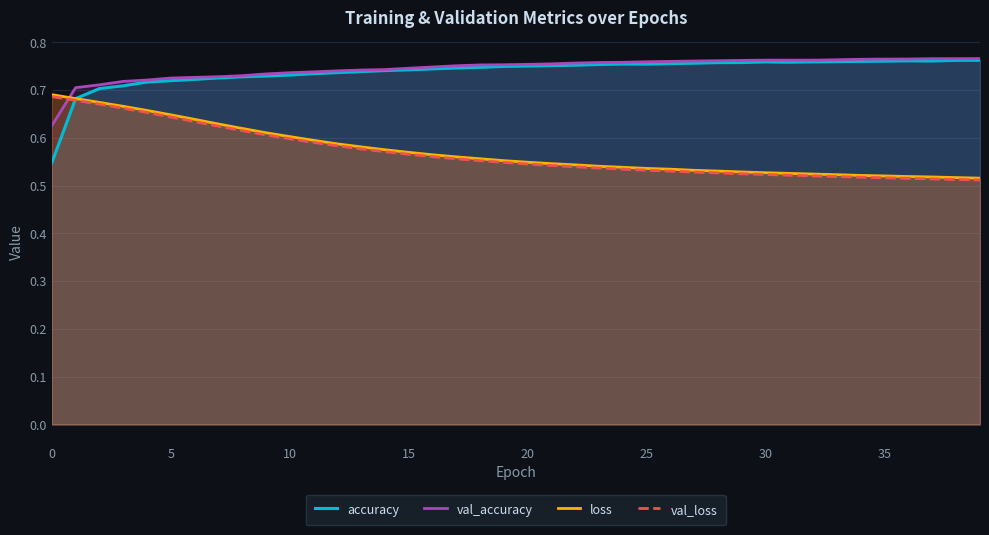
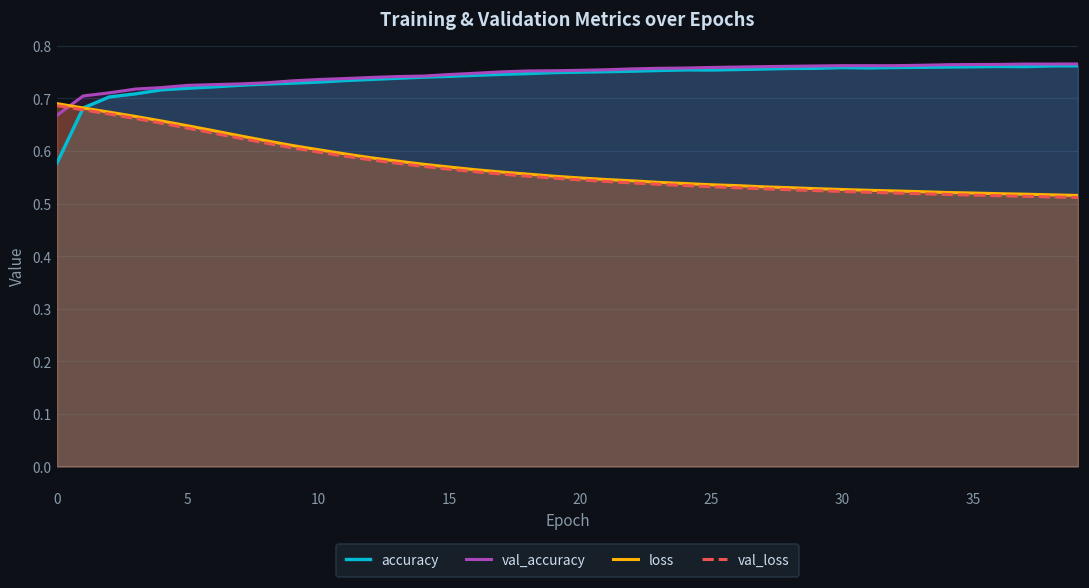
  {
    "accuracy": {
-     "0": 0.55,
+     "0": 0.58,
      "5": 0.72
    },
    "val_accuracy": {
-     "0": 0.63,
+     "0": 0.67,
      "5": 0.72
    }
  }
